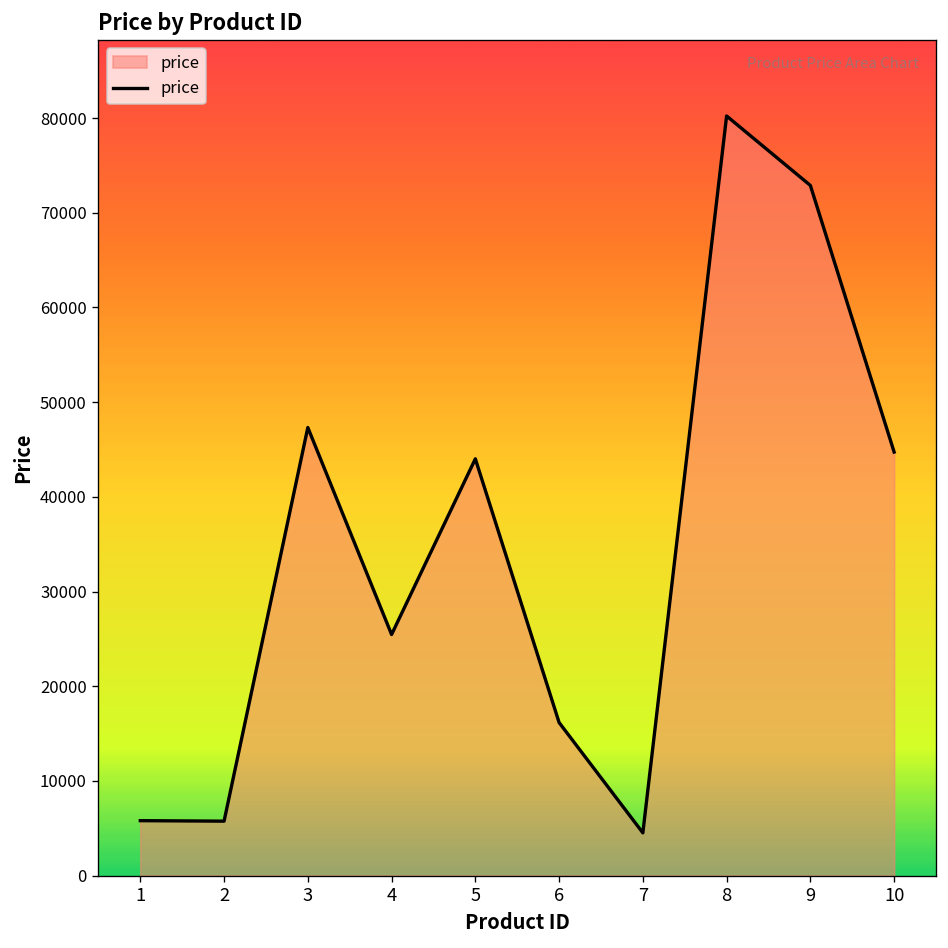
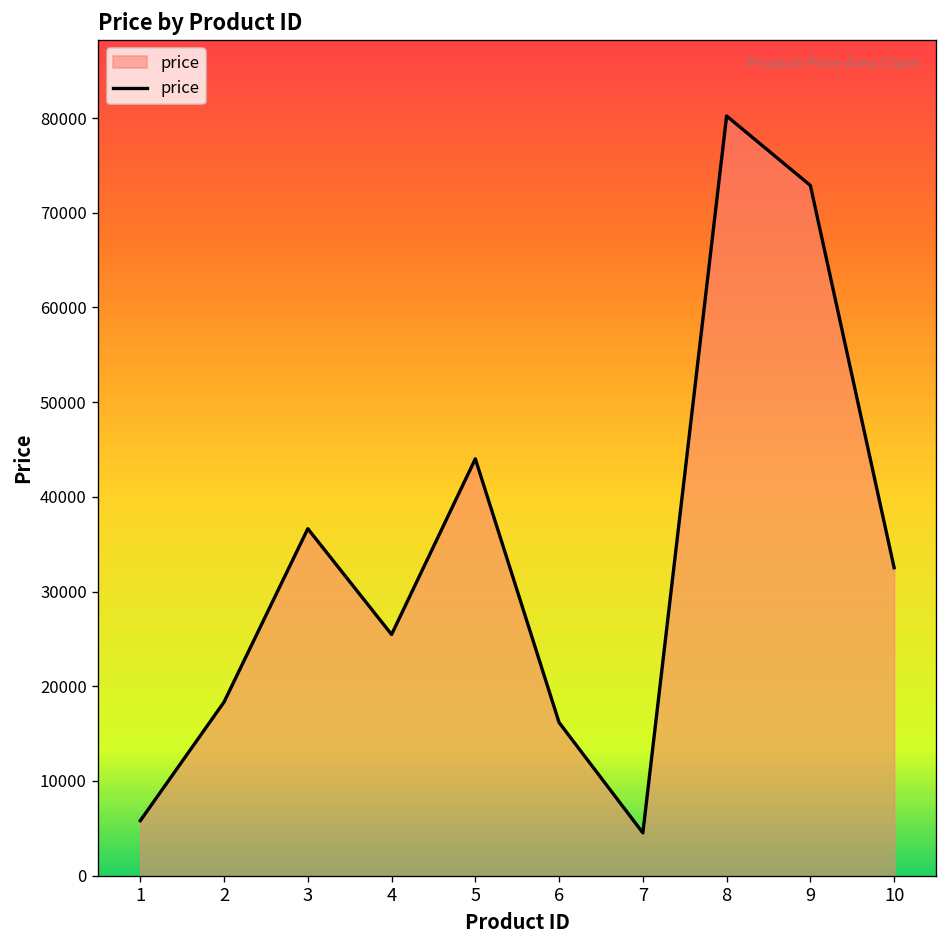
  {
    "1": 6000,
-   "2": 6000,
-   "3": 47000,
+   "2": 18000,
+   "3": 37000,
    "4": 25000,
    "5": 44000,
    "6": 16000,
    "7": 5000,
    "8": 80000,
    "9": 73000,
-   "10": 45000
+   "10": 33000
  }
